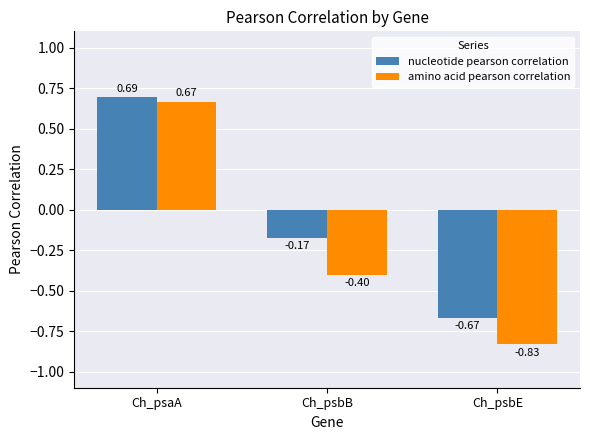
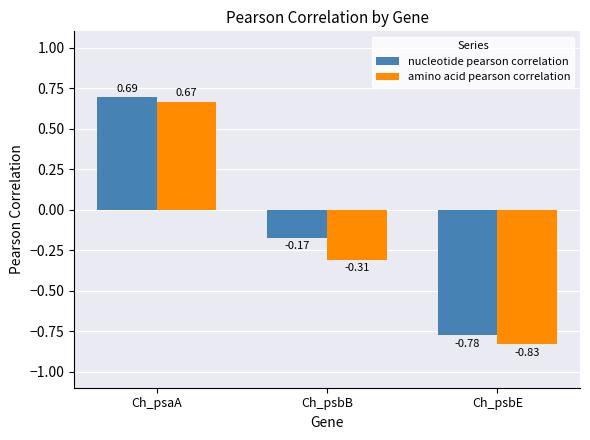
  {
    "nucleotide pearson correlation": {
      "Ch_psaA": 0.69,
      "Ch_psbB": -0.17,
-     "Ch_psbE": -0.67
+     "Ch_psbE": -0.78
    },
    "amino acid pearson correlation": {
      "Ch_psaA": 0.67,
-     "Ch_psbB": -0.40,
+     "Ch_psbB": -0.31,
      "Ch_psbE": -0.83
    }
  }
